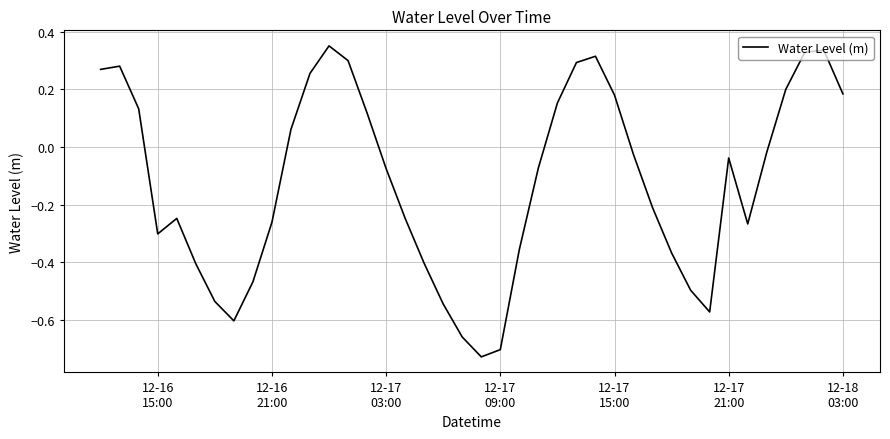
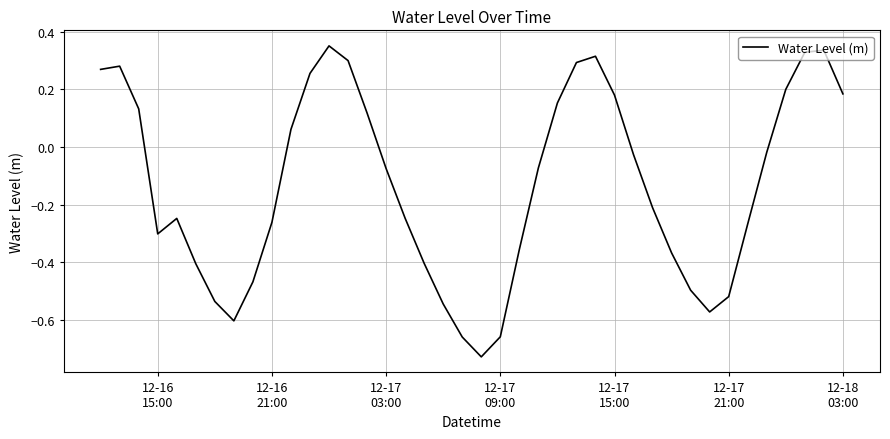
  {
    "12-16 15:00": -0.30,
    "12-16 21:00": -0.26,
    "12-17 03:00": -0.07,
-   "12-17 09:00": -0.70,
+   "12-17 09:00": -0.66,
    "12-17 15:00": 0.18,
-   "12-17 21:00": -0.04,
+   "12-17 21:00": -0.52,
    "12-18 03:00": 0.18
  }
